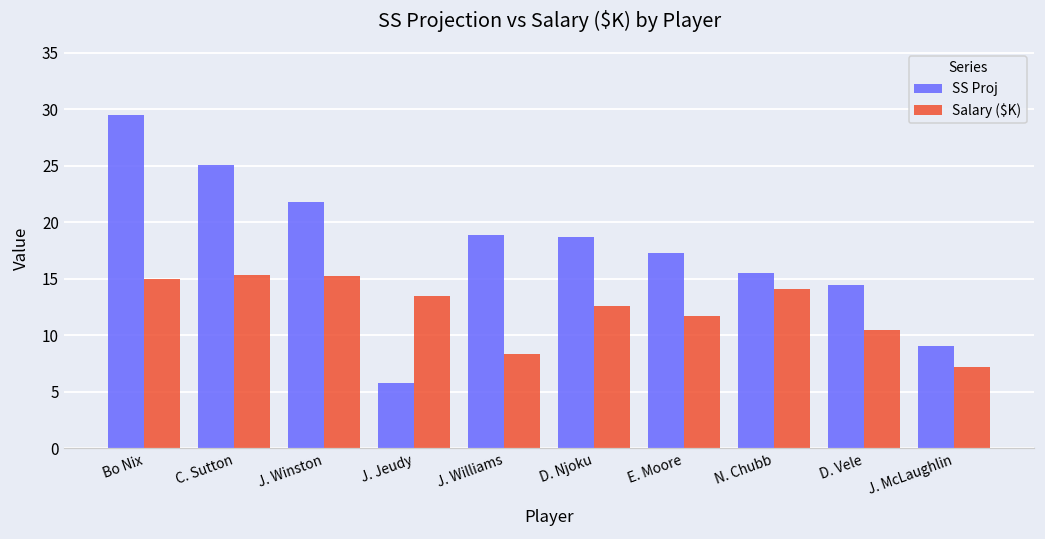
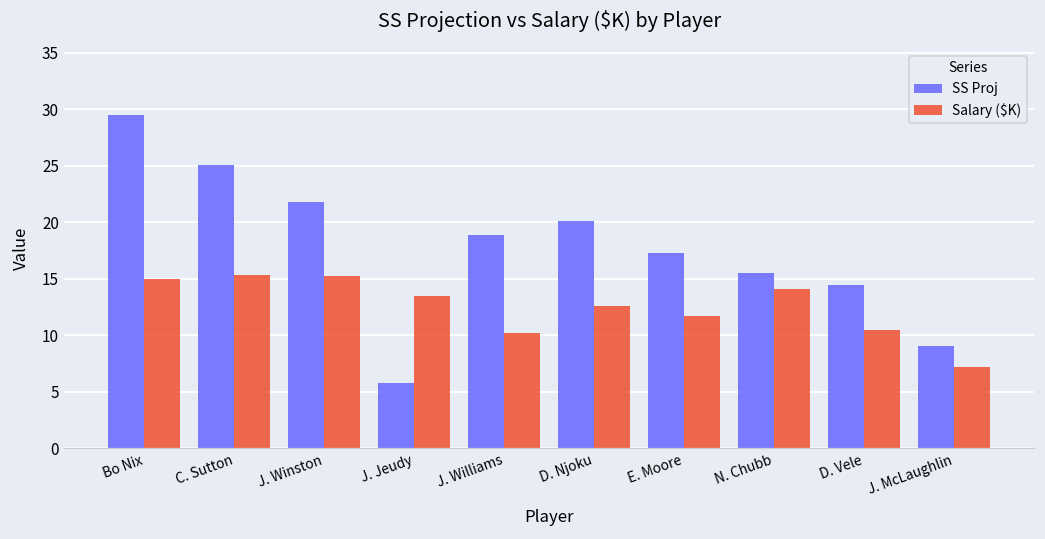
  {
    "SS Proj": {
      "Bo Nix": 29.5,
      "C. Sutton": 25.1,
      "J. Winston": 21.8,
      "J. Jeudy": 5.8,
      "J. Williams": 18.9,
-     "D. Njoku": 18.7,
+     "D. Njoku": 20.1,
      "E. Moore": 17.3,
      "N. Chubb": 15.5,
      "D. Vele": 14.4,
      "J. McLaughlin": 9.0
    },
    "Salary ($K)": {
      "Bo Nix": 15.0,
      "C. Sutton": 15.3,
      "J. Winston": 15.2,
      "J. Jeudy": 13.5,
-     "J. Williams": 8.4,
+     "J. Williams": 10.2,
      "D. Njoku": 12.6,
      "E. Moore": 11.7,
      "N. Chubb": 14.1,
      "D. Vele": 10.5,
      "J. McLaughlin": 7.2
    }
  }
